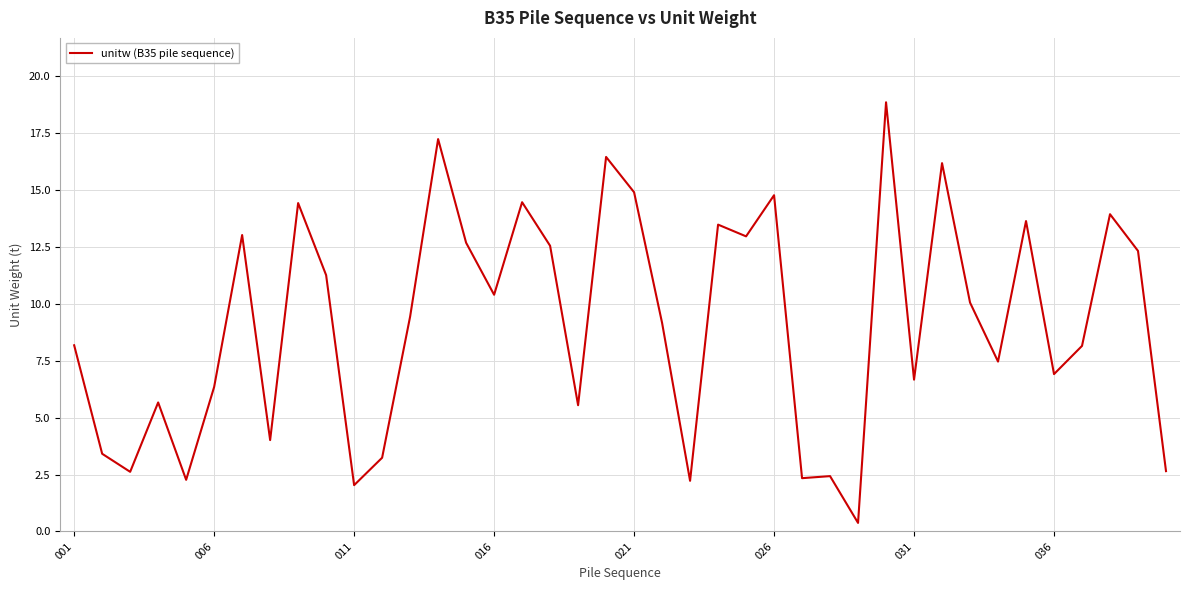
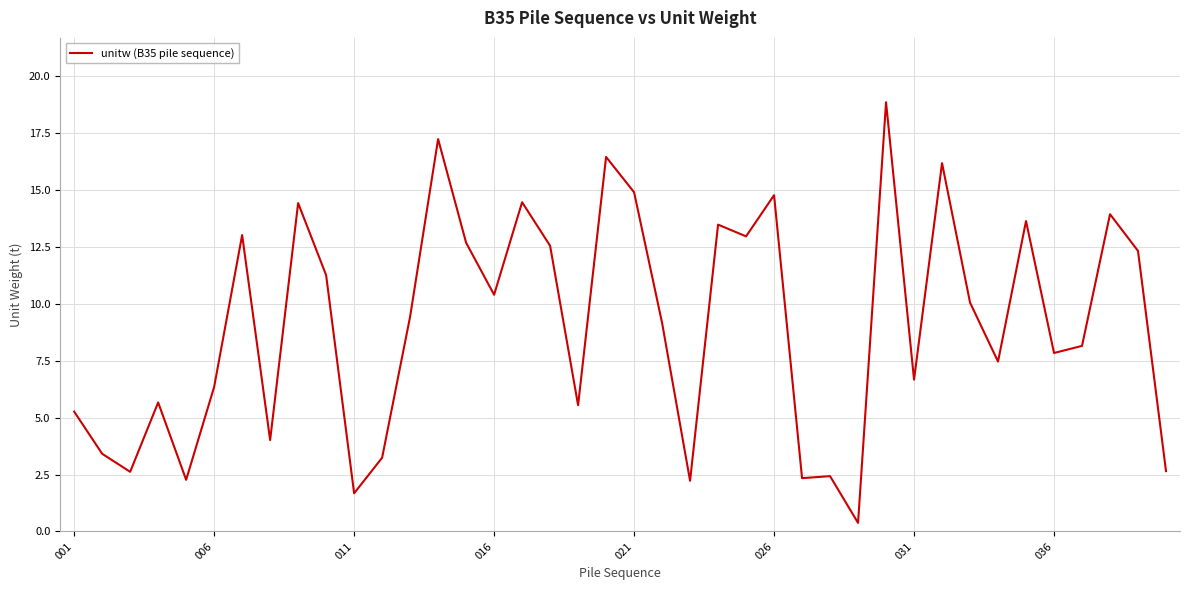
  {
-   "001": 8.2,
+   "001": 5.3,
    "006": 6.4,
-   "011": 2.0,
+   "011": 1.7,
    "016": 10.4,
    "021": 14.9,
    "026": 14.8,
    "031": 6.7,
-   "036": 6.9
+   "036": 7.8
  }
